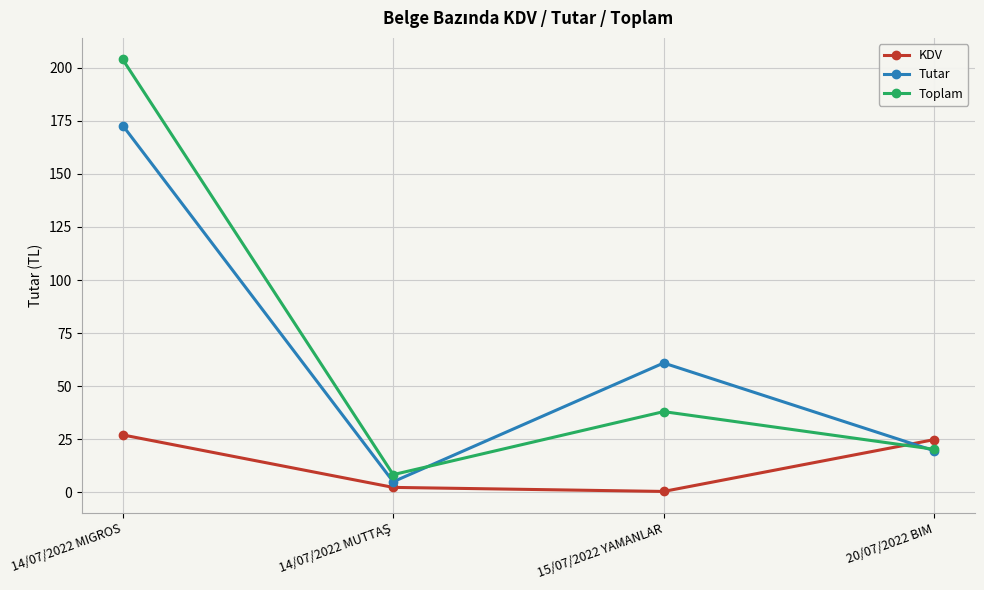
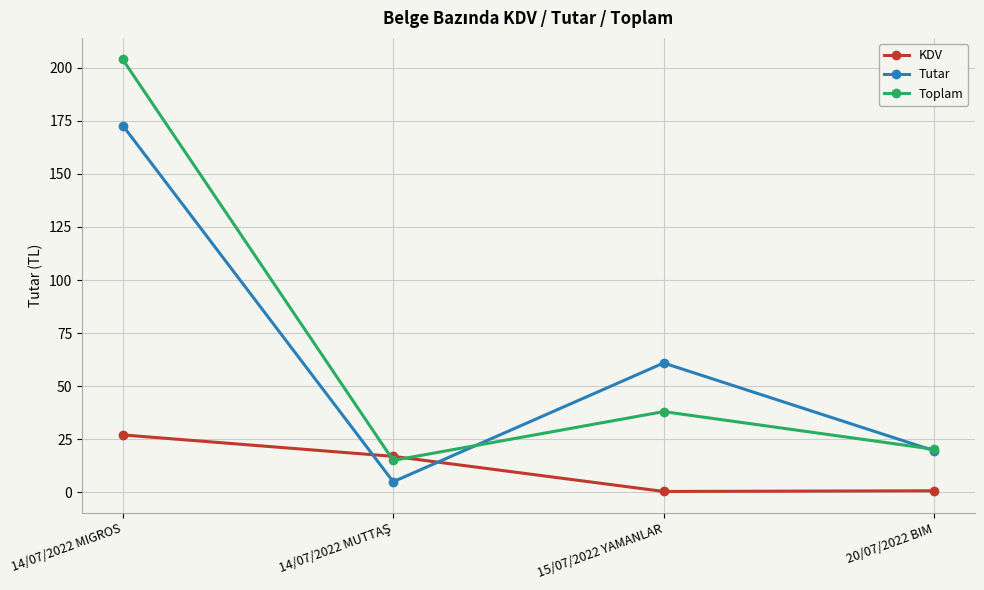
  {
    "KDV": {
      "14/07/2022 MIGROS": 27,
-     "14/07/2022 MUTTAŞ": 2,
+     "14/07/2022 MUTTAŞ": 17,
      "15/07/2022 YAMANLAR": 0,
-     "20/07/2022 BIM": 25
+     "20/07/2022 BIM": 1
    },
    "Tutar": {
      "14/07/2022 MIGROS": 173,
      "14/07/2022 MUTTAŞ": 5,
      "15/07/2022 YAMANLAR": 61
    },
    "Toplam": {
      "14/07/2022 MIGROS": 204,
-     "14/07/2022 MUTTAŞ": 8,
+     "14/07/2022 MUTTAŞ": 15,
      "15/07/2022 YAMANLAR": 38
    }
  }
